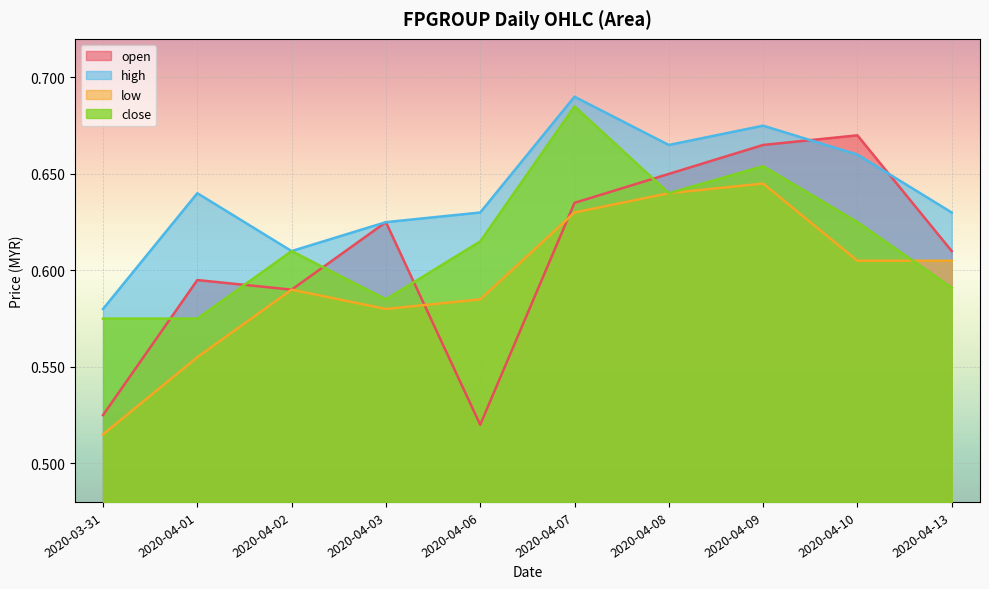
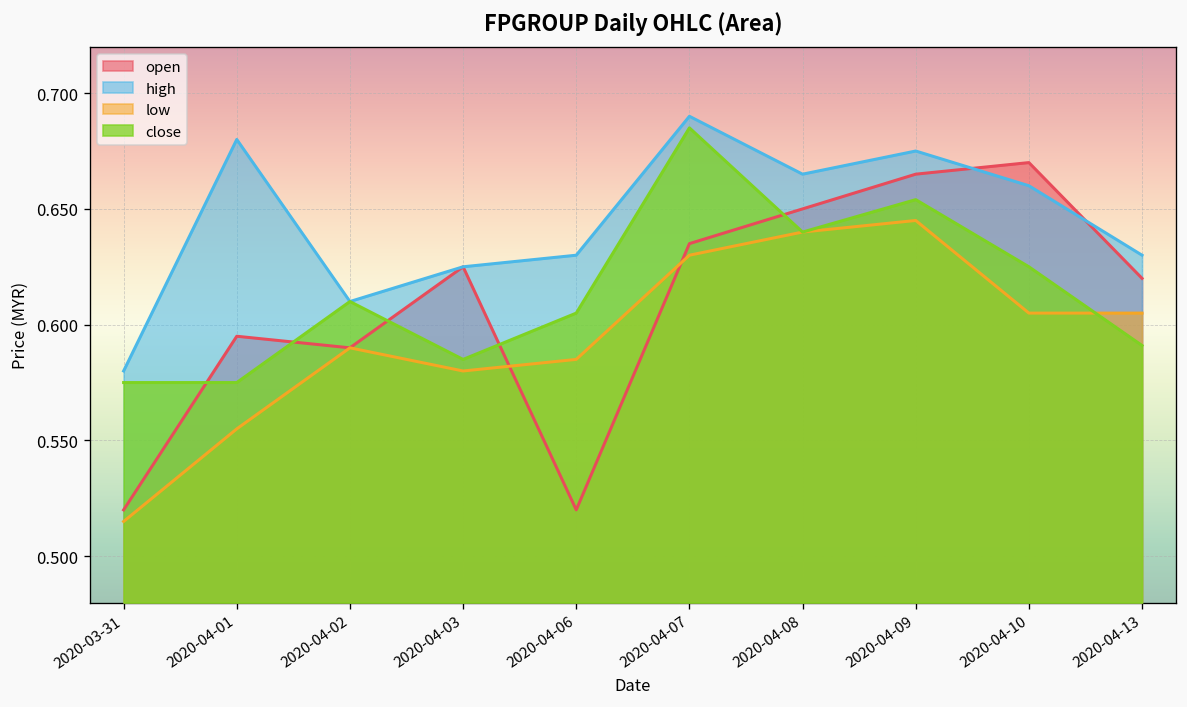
  {
    "open": {
-     "2020-03-31": 0.525,
+     "2020-03-31": 0.520,
      "2020-04-01": 0.595,
      "2020-04-06": 0.520,
      "2020-04-07": 0.635,
      "2020-04-08": 0.650,
      "2020-04-09": 0.665,
      "2020-04-10": 0.670,
-     "2020-04-13": 0.61
+     "2020-04-13": 0.62
    },
    "high": {
      "2020-03-31": 0.58,
-     "2020-04-01": 0.64,
+     "2020-04-01": 0.68,
      "2020-04-06": 0.63,
      "2020-04-07": 0.69,
      "2020-04-08": 0.665,
      "2020-04-09": 0.675,
      "2020-04-10": 0.66,
      "2020-04-13": 0.63
    },
    "low": {
      "2020-03-31": 0.515,
      "2020-04-01": 0.555,
      "2020-04-03": 0.580,
      "2020-04-06": 0.585,
      "2020-04-07": 0.630,
      "2020-04-09": 0.645,
      "2020-04-10": 0.605,
      "2020-04-13": 0.605
    },
    "close": {
      "2020-03-31": 0.575,
      "2020-04-01": 0.575,
      "2020-04-03": 0.585,
-     "2020-04-06": 0.615,
+     "2020-04-06": 0.605,
      "2020-04-07": 0.685,
      "2020-04-09": 0.654,
      "2020-04-10": 0.625,
      "2020-04-13": 0.591
    }
  }
